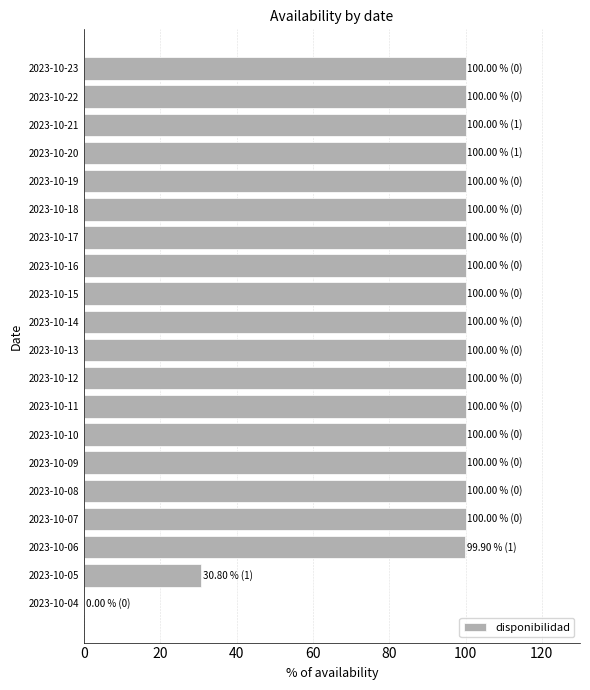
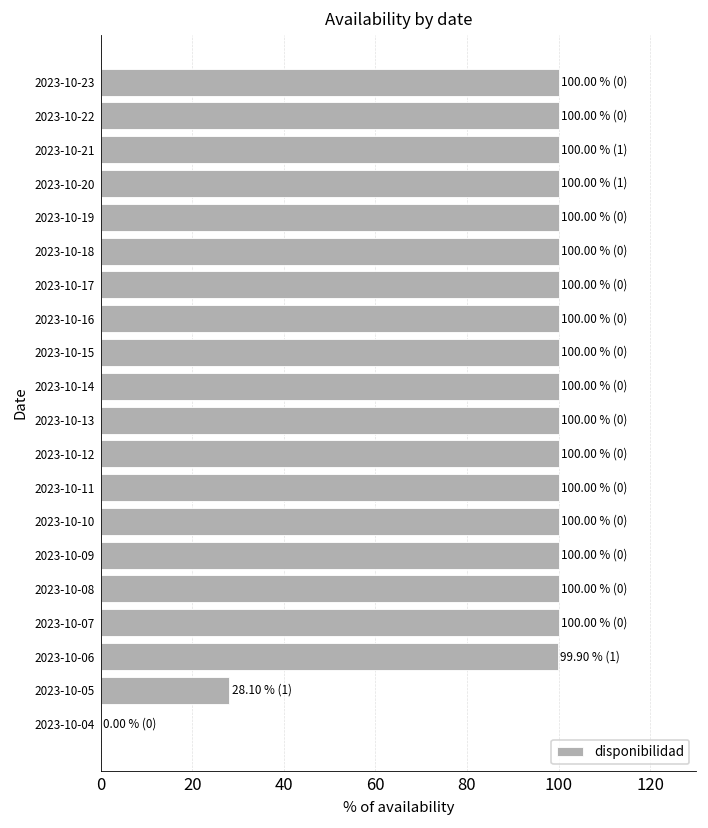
  {
    "2023-10-23": "100.00 %",
    "2023-10-22": "100.00 %",
    "2023-10-21": "100.00 %",
    "2023-10-20": "100.00 %",
    "2023-10-19": "100.00 %",
    "2023-10-18": "100.00 %",
    "2023-10-17": "100.00 %",
    "2023-10-16": "100.00 %",
    "2023-10-15": "100.00 %",
    "2023-10-14": "100.00 %",
    "2023-10-13": "100.00 %",
    "2023-10-12": "100.00 %",
    "2023-10-11": "100.00 %",
    "2023-10-10": "100.00 %",
    "2023-10-09": "100.00 %",
    "2023-10-08": "100.00 %",
    "2023-10-07": "100.00 %",
    "2023-10-06": "99.90 %",
-   "2023-10-05": "30.80 %",
+   "2023-10-05": "28.10 %",
    "2023-10-04": "0.00 %"
  }
